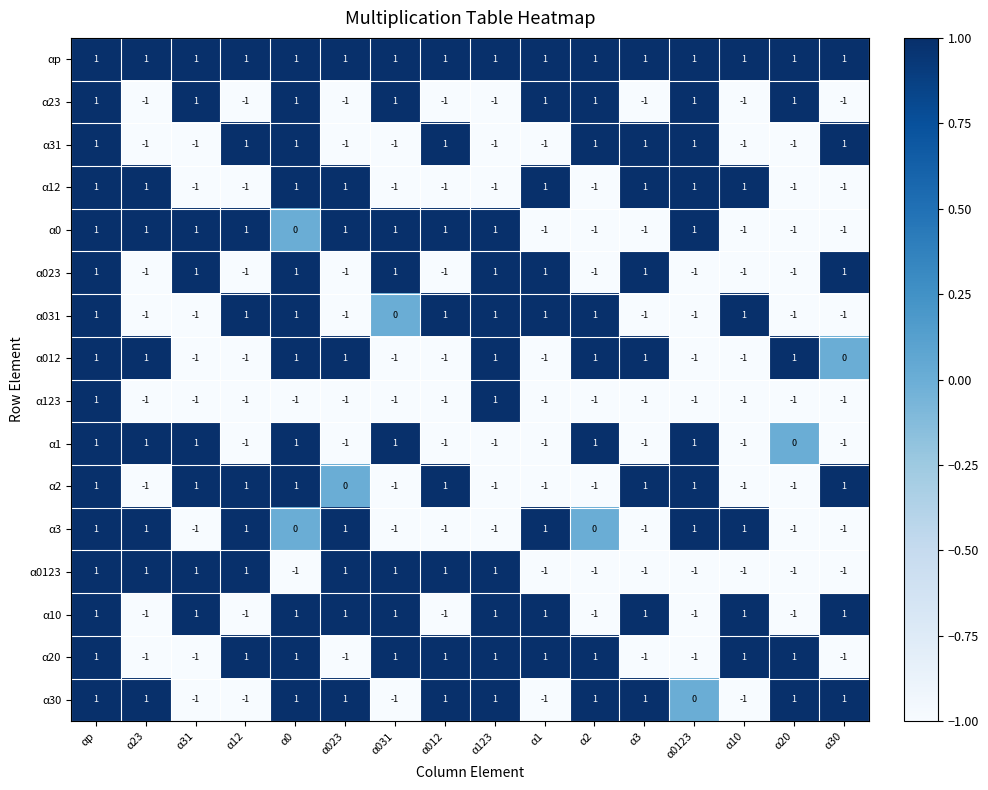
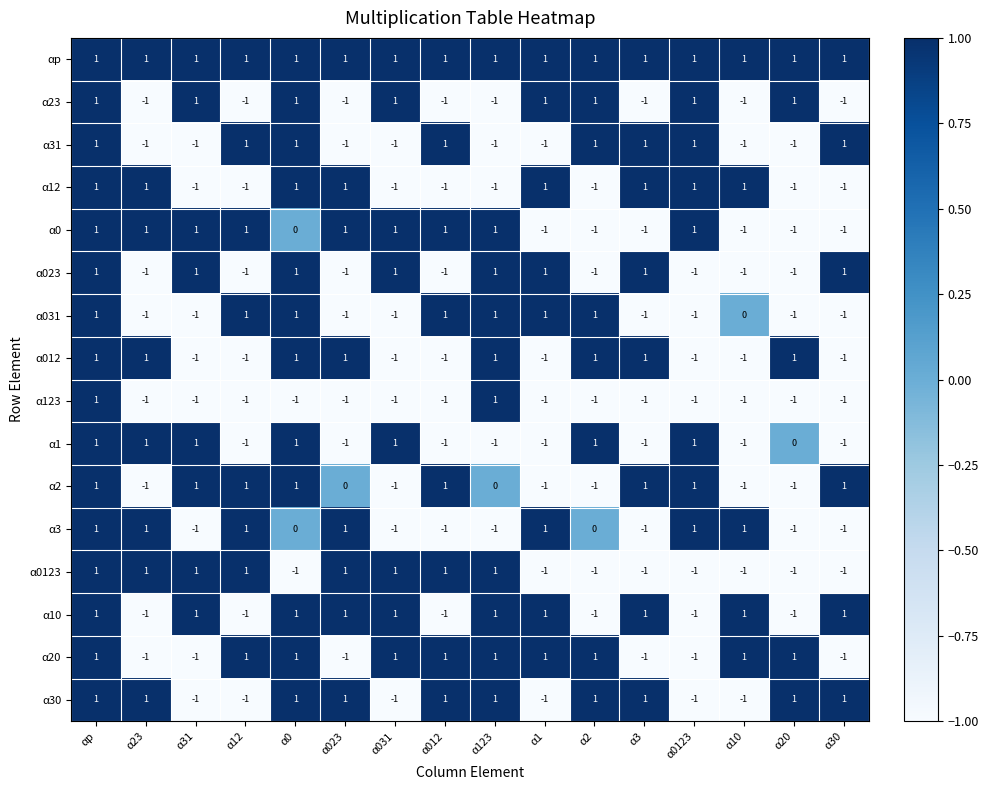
  {
    "α031": {
      "αp": 1,
      "α23": -1,
      "α31": -1,
      "α12": 1,
      "α0": 1,
      "α023": -1,
-     "α031": 0,
+     "α031": -1,
      "α012": 1,
      "α123": 1,
      "α1": 1,
      "α2": 1,
      "α3": -1,
      "α0123": -1,
-     "α10": 1,
+     "α10": 0,
      "α20": -1,
      "α30": -1
    },
    "α012": {
      "αp": 1,
      "α23": 1,
      "α31": -1,
      "α12": -1,
      "α0": 1,
      "α023": 1,
      "α031": -1,
      "α012": -1,
      "α123": 1,
      "α1": -1,
      "α2": 1,
      "α3": 1,
      "α0123": -1,
      "α10": -1,
      "α20": 1,
-     "α30": 0
+     "α30": -1
    },
    "α2": {
      "αp": 1,
      "α23": -1,
      "α31": 1,
      "α12": 1,
      "α0": 1,
      "α023": 0,
      "α031": -1,
      "α012": 1,
-     "α123": -1,
+     "α123": 0,
      "α1": -1,
      "α2": -1,
      "α3": 1,
      "α0123": 1,
      "α10": -1,
      "α20": -1,
      "α30": 1
    },
    "α30": {
      "αp": 1,
      "α23": 1,
      "α31": -1,
      "α12": -1,
      "α0": 1,
      "α023": 1,
      "α031": -1,
      "α012": 1,
      "α123": 1,
      "α1": -1,
      "α2": 1,
      "α3": 1,
-     "α0123": 0,
+     "α0123": -1,
      "α10": -1,
      "α20": 1,
      "α30": 1
    }
  }
